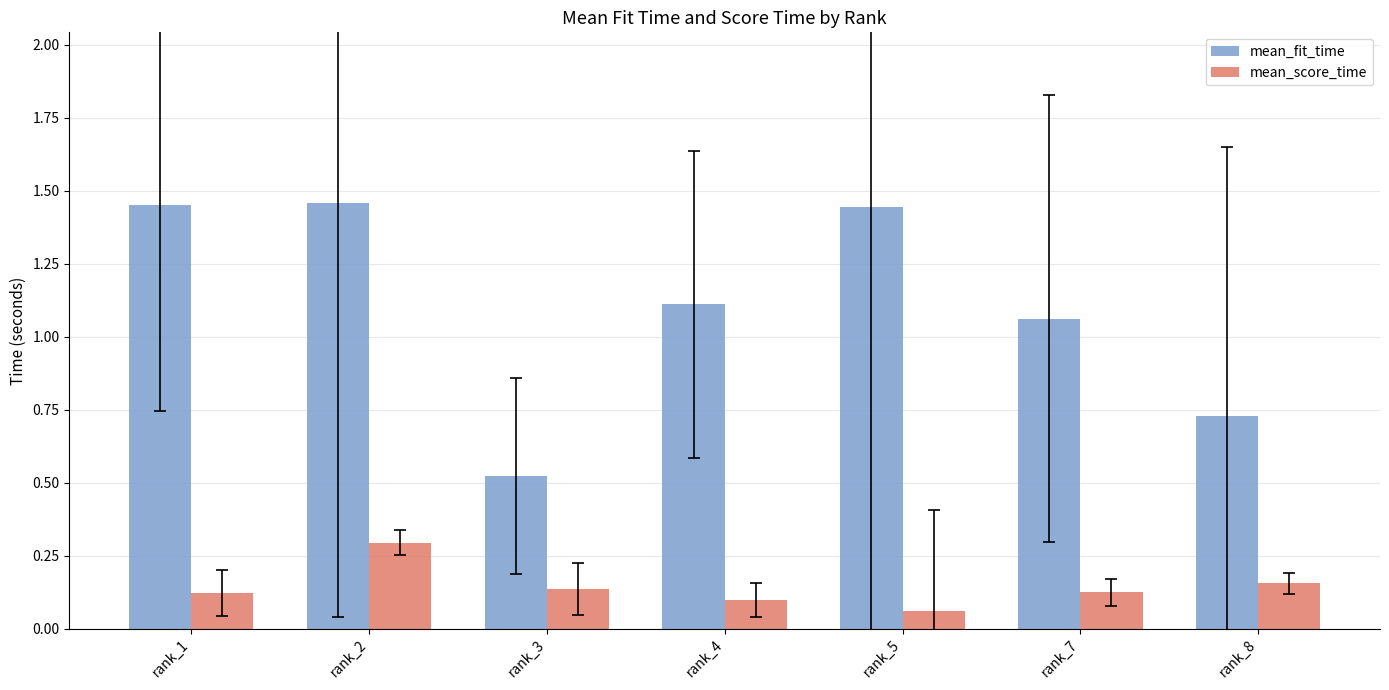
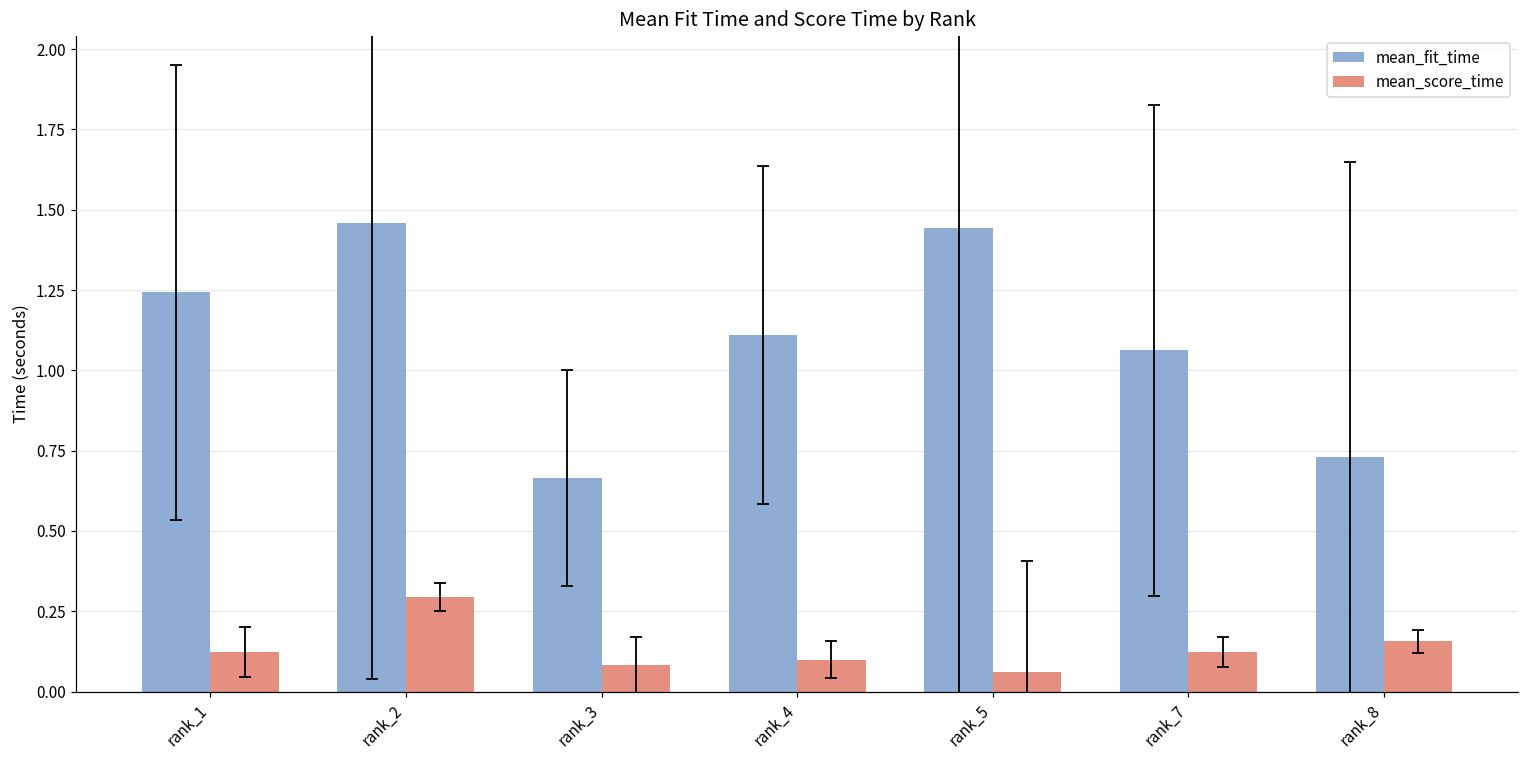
  {
    "mean_fit_time": {
-     "rank_1": 1.45,
+     "rank_1": 1.24,
      "rank_2": 1.46,
-     "rank_3": 0.52,
+     "rank_3": 0.67,
      "rank_4": 1.11,
      "rank_5": 1.44,
      "rank_7": 1.06,
      "rank_8": 0.73
    },
    "mean_score_time": {
      "rank_1": 0.12,
      "rank_2": 0.29,
-     "rank_3": 0.14,
+     "rank_3": 0.08,
      "rank_4": 0.10,
      "rank_5": 0.06,
      "rank_7": 0.12,
      "rank_8": 0.16
    }
  }
